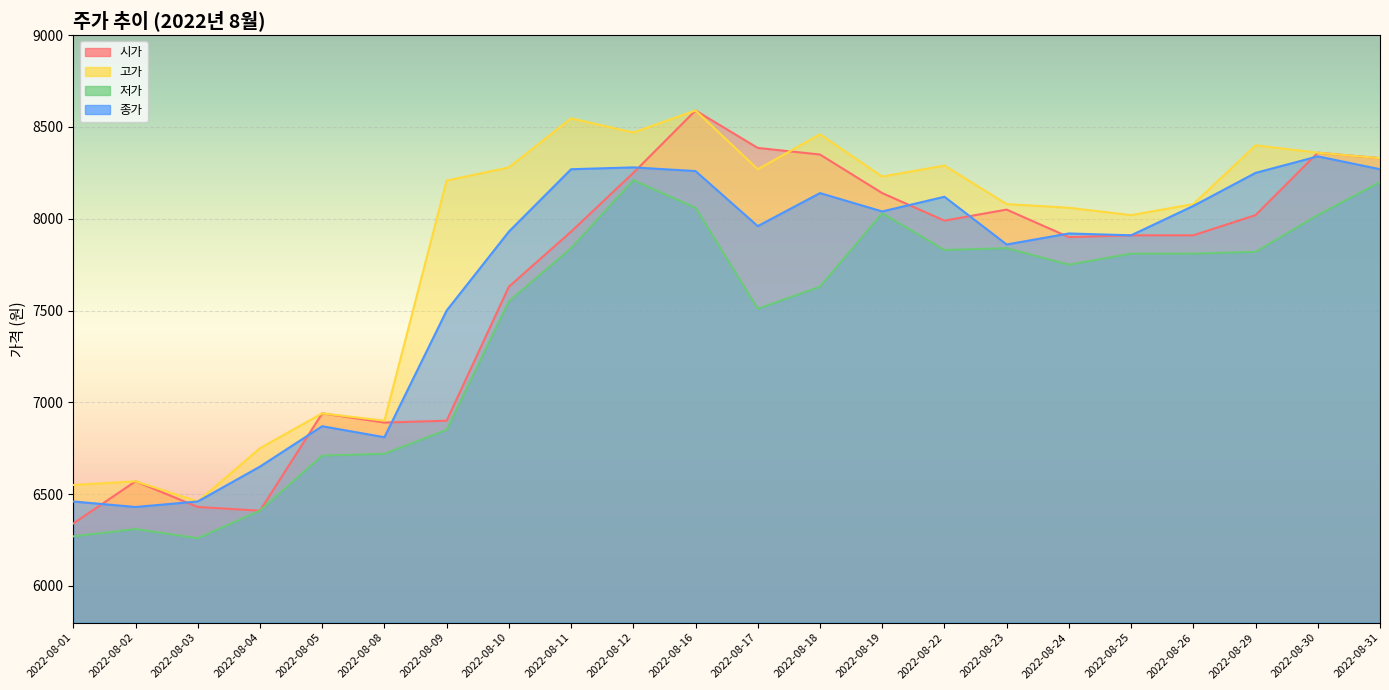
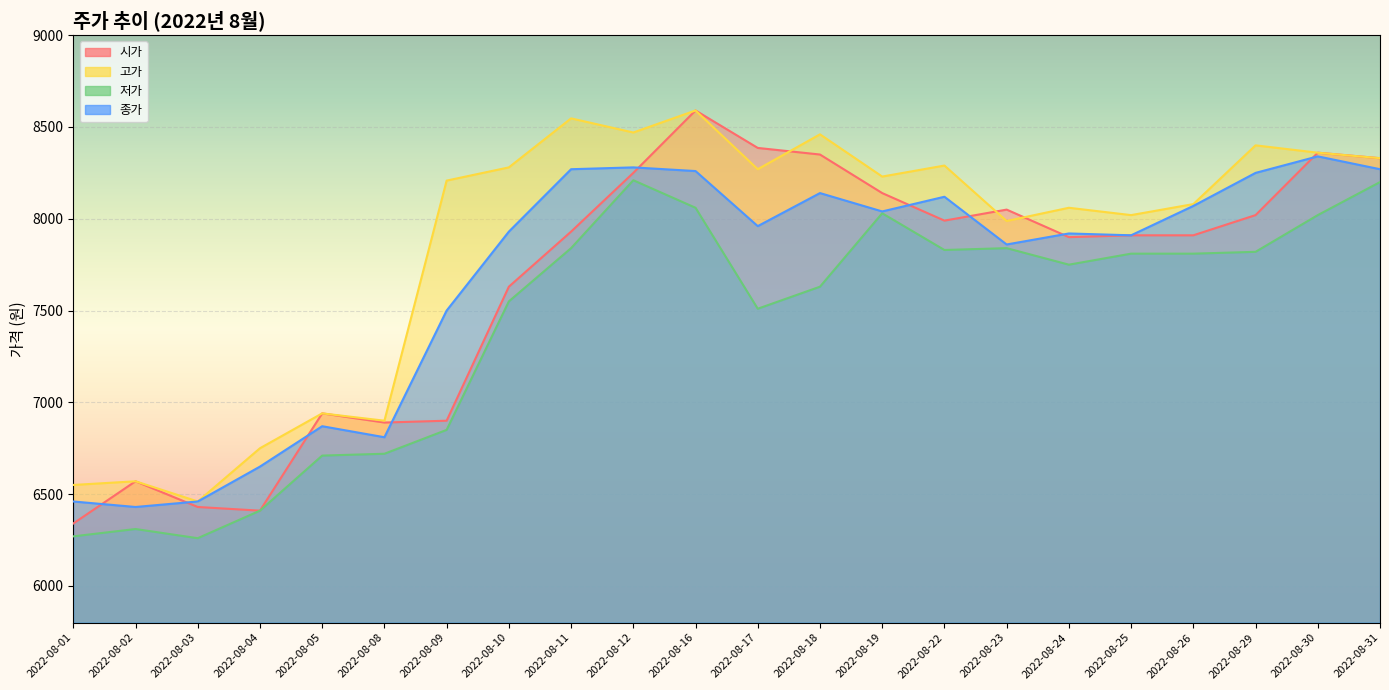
  {
    "시가": {
      "2022-08-01": 6340,
      "2022-08-03": 6430,
      "2022-08-09": 6900,
      "2022-08-10": 7630,
      "2022-08-11": 7930,
      "2022-08-12": 8250,
      "2022-08-17": 8390,
      "2022-08-18": 8350,
      "2022-08-19": 8140,
      "2022-08-22": 7990,
      "2022-08-23": 8050,
      "2022-08-24": 7900,
      "2022-08-26": 7910,
      "2022-08-29": 8020
    },
    "고가": {
      "2022-08-01": 6550,
      "2022-08-04": 6750,
      "2022-08-09": 8210,
      "2022-08-10": 8280,
      "2022-08-11": 8550,
      "2022-08-12": 8470,
      "2022-08-17": 8270,
      "2022-08-18": 8460,
      "2022-08-19": 8230,
      "2022-08-22": 8290,
-     "2022-08-23": 8080,
+     "2022-08-23": 7990,
      "2022-08-24": 8060,
      "2022-08-25": 8020,
      "2022-08-29": 8400
    },
    "저가": {
      "2022-08-01": 6270,
      "2022-08-02": 6310,
      "2022-08-03": 6260,
      "2022-08-05": 6710,
      "2022-08-08": 6720,
      "2022-08-09": 6850,
      "2022-08-10": 7550,
      "2022-08-11": 7840,
      "2022-08-12": 8210,
      "2022-08-16": 8060,
      "2022-08-17": 7510,
      "2022-08-18": 7630,
      "2022-08-22": 7830,
      "2022-08-23": 7840,
      "2022-08-24": 7750,
      "2022-08-25": 7810,
      "2022-08-26": 7810,
      "2022-08-29": 7820,
      "2022-08-30": 8020,
      "2022-08-31": 8200
    },
    "종가": {
      "2022-08-01": 6460,
      "2022-08-02": 6430,
      "2022-08-04": 6650,
      "2022-08-05": 6870,
      "2022-08-08": 6810,
      "2022-08-09": 7500,
      "2022-08-10": 7930,
      "2022-08-11": 8270,
      "2022-08-12": 8280,
      "2022-08-16": 8260,
      "2022-08-17": 7960,
      "2022-08-18": 8140,
      "2022-08-22": 8120,
      "2022-08-23": 7860,
      "2022-08-24": 7920,
      "2022-08-29": 8250,
      "2022-08-30": 8340,
      "2022-08-31": 8270
    }
  }
